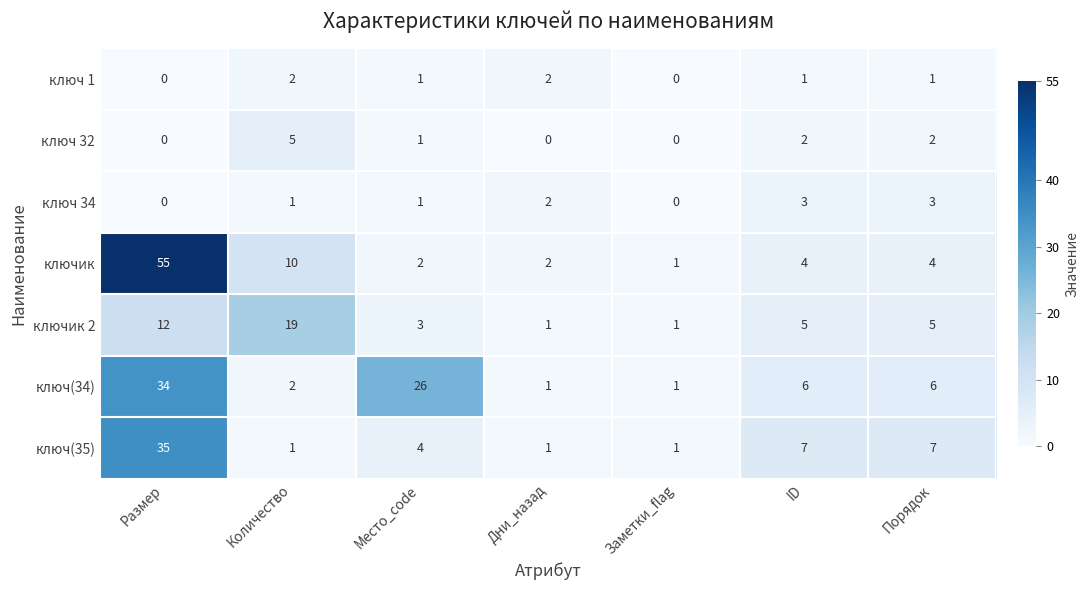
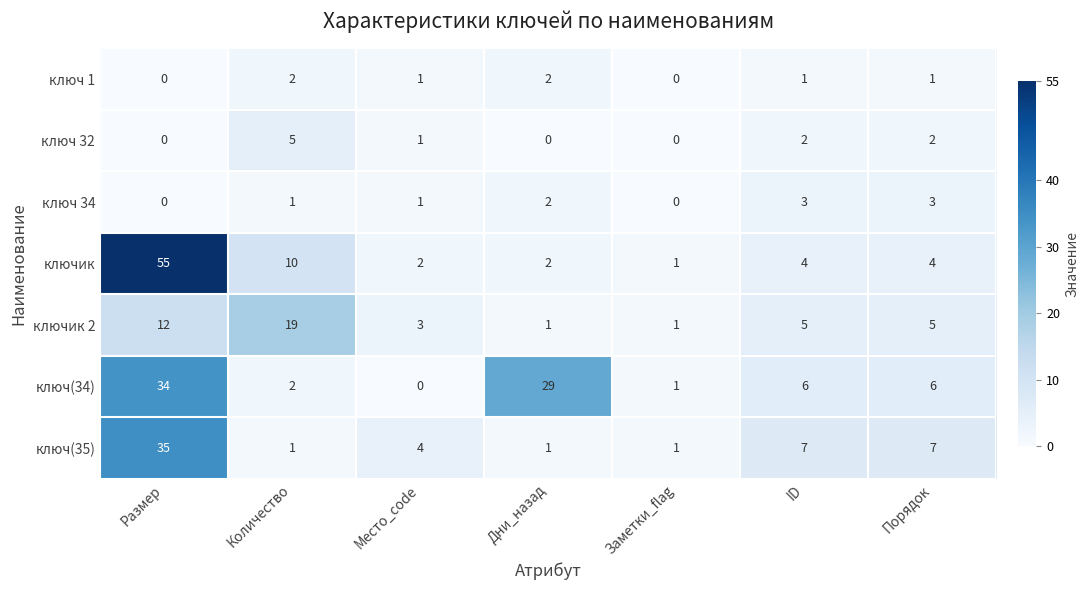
  {
    "ключ 1": {
      "Размер": 0,
      "Количество": 2,
      "Место_code": 1,
      "Дни_назад": 2,
      "Заметки_flag": 0,
      "ID": 1,
      "Порядок": 1
    },
    "ключ 32": {
      "Размер": 0,
      "Количество": 5,
      "Место_code": 1,
      "Дни_назад": 0,
      "Заметки_flag": 0,
      "ID": 2,
      "Порядок": 2
    },
    "ключ 34": {
      "Размер": 0,
      "Количество": 1,
      "Место_code": 1,
      "Дни_назад": 2,
      "Заметки_flag": 0,
      "ID": 3,
      "Порядок": 3
    },
    "ключик": {
      "Размер": 55,
      "Количество": 10,
      "Место_code": 2,
      "Дни_назад": 2,
      "Заметки_flag": 1,
      "ID": 4,
      "Порядок": 4
    },
    "ключик 2": {
      "Размер": 12,
      "Количество": 19,
      "Место_code": 3,
      "Дни_назад": 1,
      "Заметки_flag": 1,
      "ID": 5,
      "Порядок": 5
    },
    "ключ(34)": {
      "Размер": 34,
      "Количество": 2,
-     "Место_code": 26,
-     "Дни_назад": 1,
+     "Место_code": 0,
+     "Дни_назад": 29,
      "Заметки_flag": 1,
      "ID": 6,
      "Порядок": 6
    },
    "ключ(35)": {
      "Размер": 35,
      "Количество": 1,
      "Место_code": 4,
      "Дни_назад": 1,
      "Заметки_flag": 1,
      "ID": 7,
      "Порядок": 7
    }
  }
